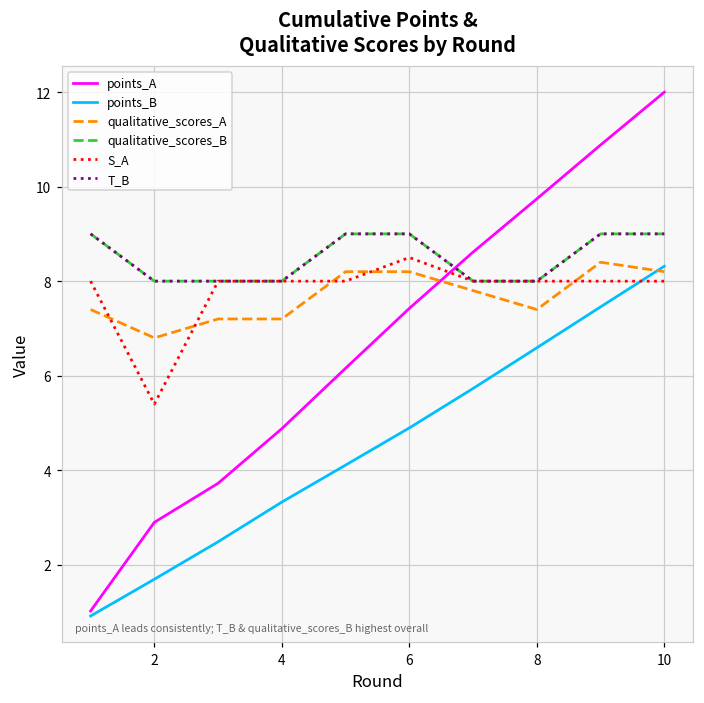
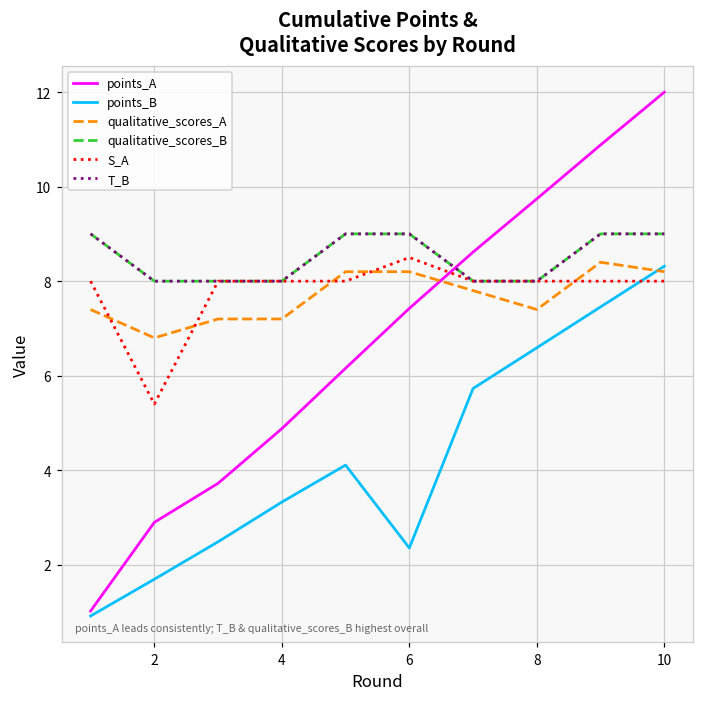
  {
    "points_A": {
      "2": 2.9,
      "4": 4.9,
      "6": 7.4,
      "8": 9.7,
      "10": 12.0
    },
    "points_B": {
      "2": 1.7,
      "4": 3.3,
-     "6": 4.9,
+     "6": 2.4,
      "8": 6.6,
      "10": 8.3
    },
    "qualitative_scores_A": {
      "2": 6.8,
      "4": 7.2,
      "6": 8.2,
      "8": 7.4,
      "10": 8.2
    },
    "T_B": {
      "2": 8.0,
      "6": 9.0,
      "10": 9.0
    },
    "S_A": {
      "2": 5.4,
      "6": 8.5,
      "10": 8.0
    }
  }
